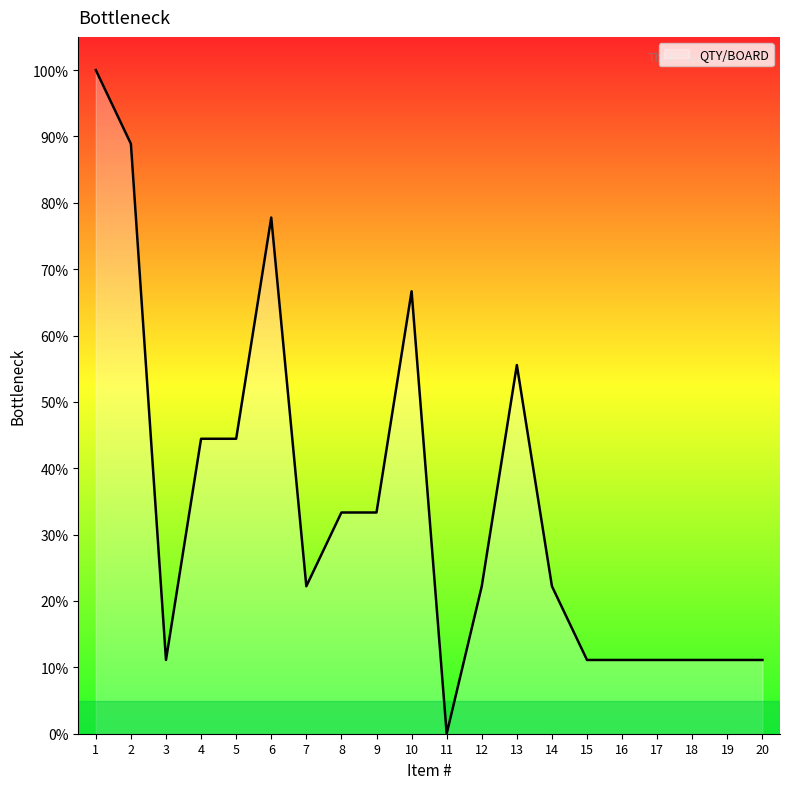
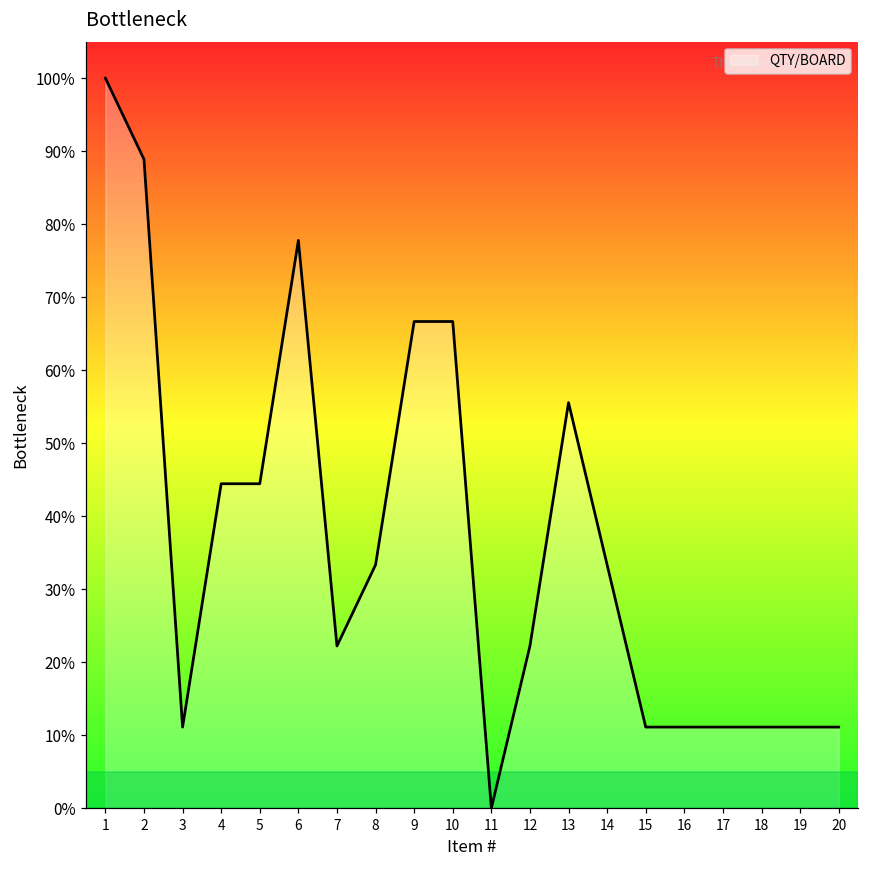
  {
    "1": "100%",
    "2": "89%",
    "3": "11%",
    "4": "44%",
    "5": "44%",
    "6": "78%",
    "7": "22%",
    "8": "33%",
-   "9": "33%",
+   "9": "67%",
    "10": "67%",
    "11": "0%",
    "12": "22%",
    "13": "56%",
-   "14": "22%",
+   "14": "33%",
    "15": "11%",
    "16": "11%",
    "17": "11%",
    "18": "11%",
    "19": "11%",
    "20": "11%"
  }
